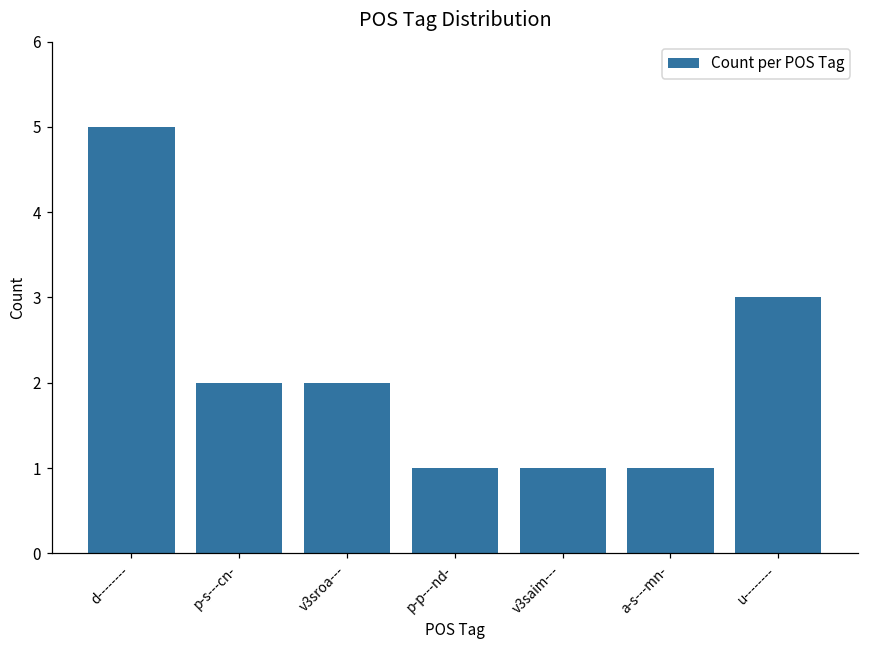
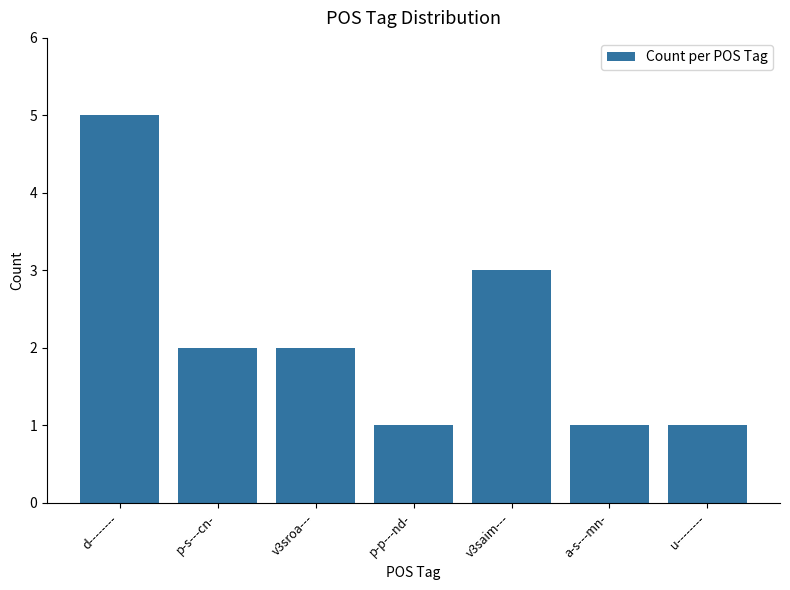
  {
    "d--------": 5,
    "p-s---cn-": 2,
    "v3sroa---": 2,
    "p-p---nd-": 1,
-   "v3saim---": 1,
+   "v3saim---": 3,
    "a-s---mn-": 1,
-   "u--------": 3
+   "u--------": 1
  }
